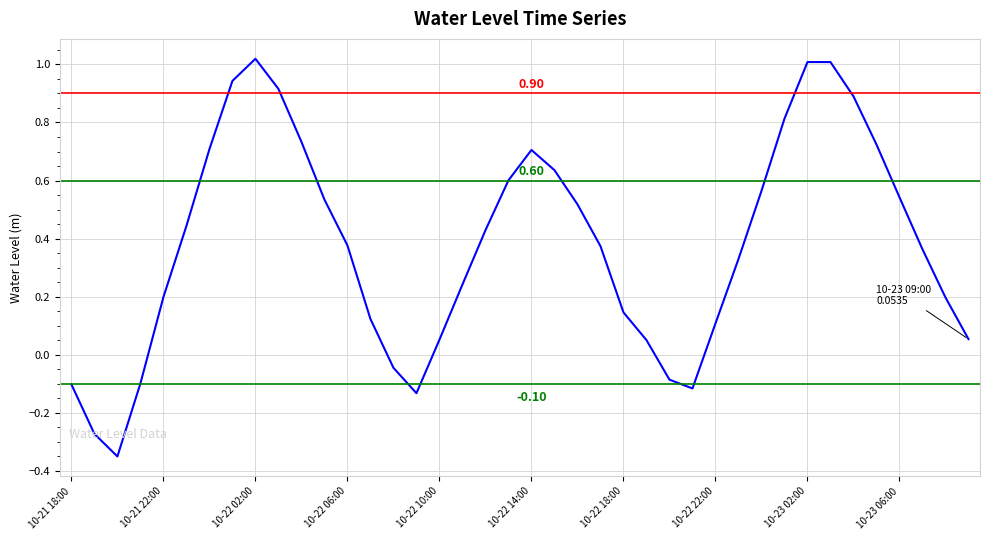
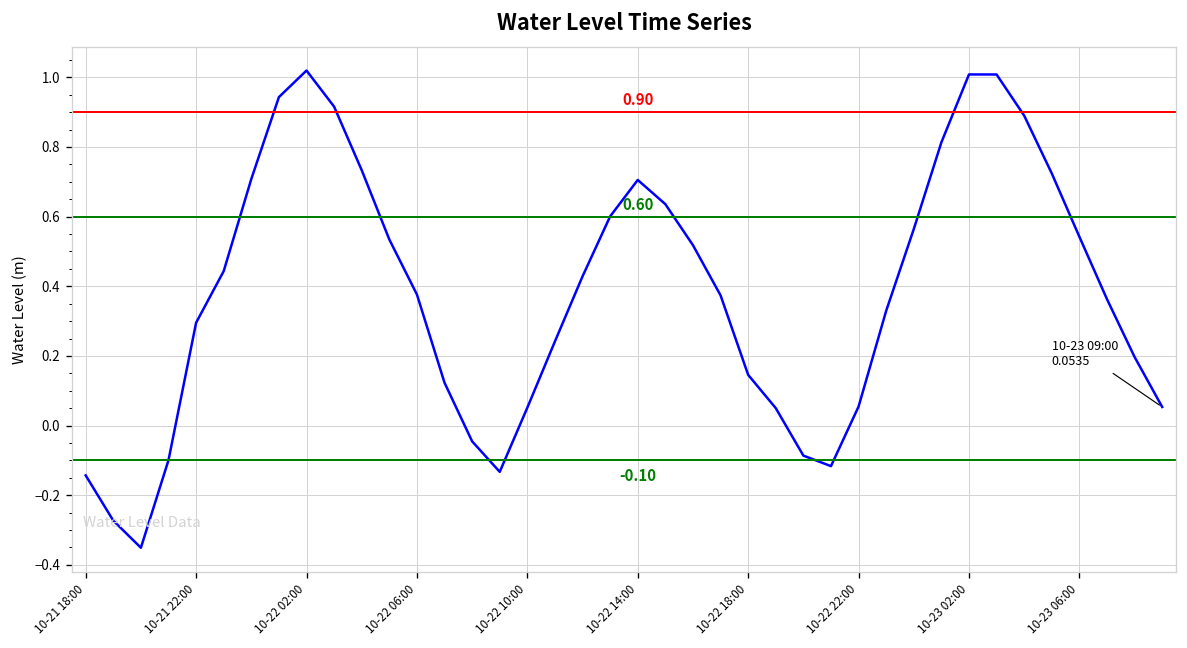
  {
-   "10-21 18:00": -0.10,
-   "10-21 22:00": 0.20,
+   "10-21 18:00": -0.14,
+   "10-21 22:00": 0.30,
    "10-22 02:00": 1.02,
    "10-22 06:00": 0.38,
    "10-22 10:00": 0.05,
    "10-22 14:00": 0.71,
    "10-22 18:00": 0.15,
-   "10-22 22:00": 0.11,
+   "10-22 22:00": 0.05,
    "10-23 02:00": 1.01,
    "10-23 06:00": 0.54
  }
